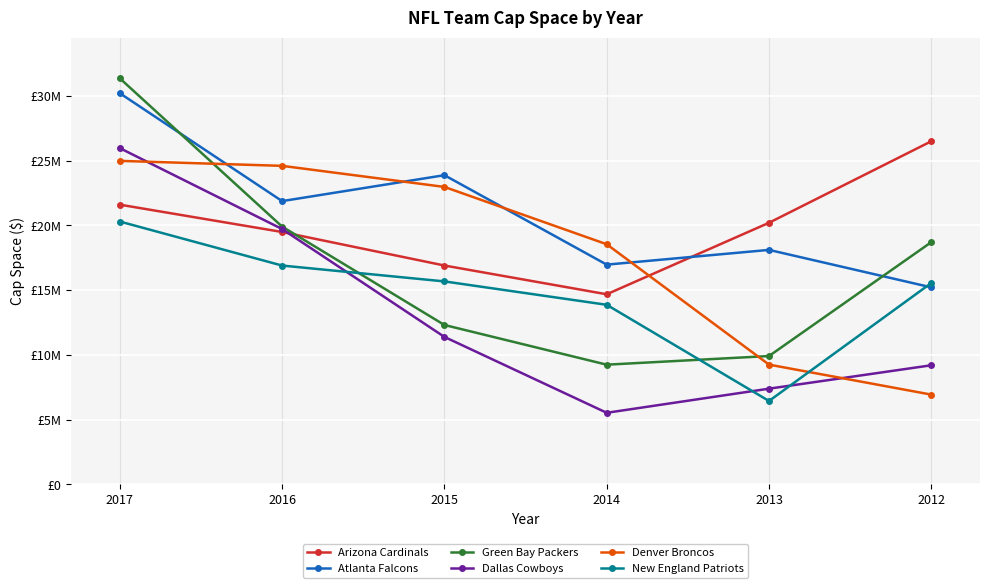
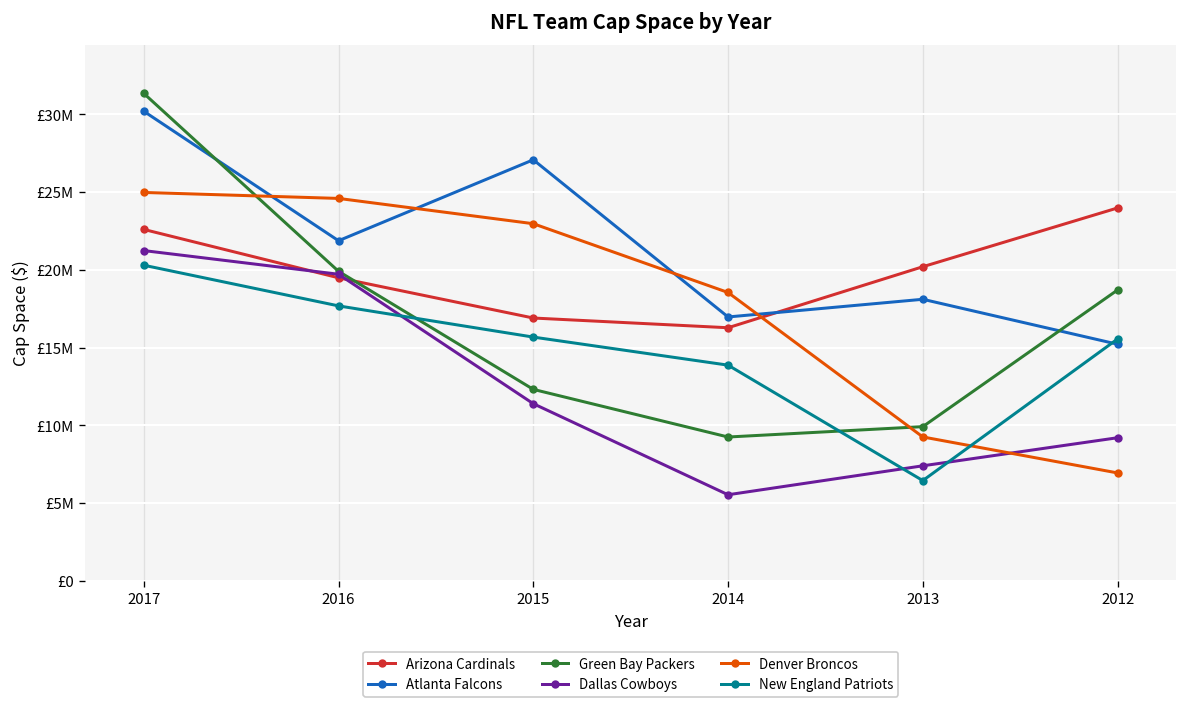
  {
    "Arizona Cardinals": {
-     "2017": "£21600000",
+     "2017": "£22600000",
      "2016": "£19500000",
      "2015": "£16900000",
-     "2014": "£14700000",
+     "2014": "£16300000",
      "2013": "£20200000",
-     "2012": "£26500000"
+     "2012": "£24000000"
    },
    "Atlanta Falcons": {
      "2017": "£30200000",
      "2016": "£21900000",
-     "2015": "£23900000",
+     "2015": "£27100000",
      "2014": "£17000000",
      "2013": "£18100000",
      "2012": "£15200000"
    },
    "Green Bay Packers": {
      "2017": "£31400000",
      "2015": "£12300000",
      "2014": "£9200000",
      "2013": "£9900000",
      "2012": "£18700000"
    },
    "Dallas Cowboys": {
-     "2017": "£26000000",
+     "2017": "£21200000",
      "2015": "£11400000",
      "2014": "£5500000",
      "2013": "£7400000",
      "2012": "£9200000"
    },
    "Denver Broncos": {
      "2017": "£25000000",
      "2016": "£24600000",
      "2015": "£23000000",
      "2014": "£18500000",
      "2013": "£9200000",
      "2012": "£6900000"
    },
    "New England Patriots": {
      "2017": "£20300000",
-     "2016": "£16900000",
+     "2016": "£17700000",
      "2015": "£15700000",
      "2014": "£13900000",
      "2013": "£6400000",
      "2012": "£15600000"
    }
  }
